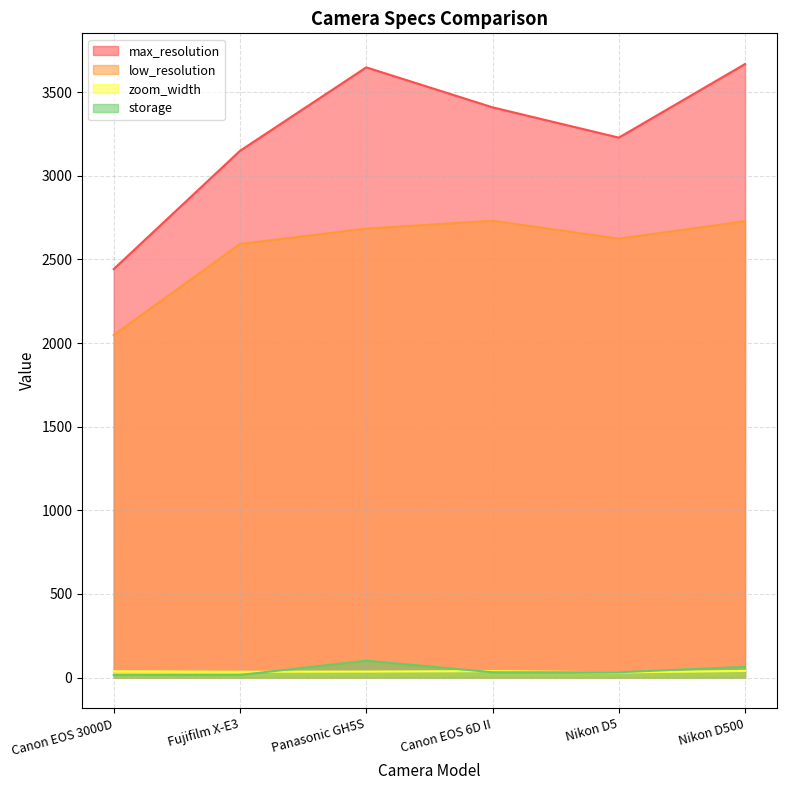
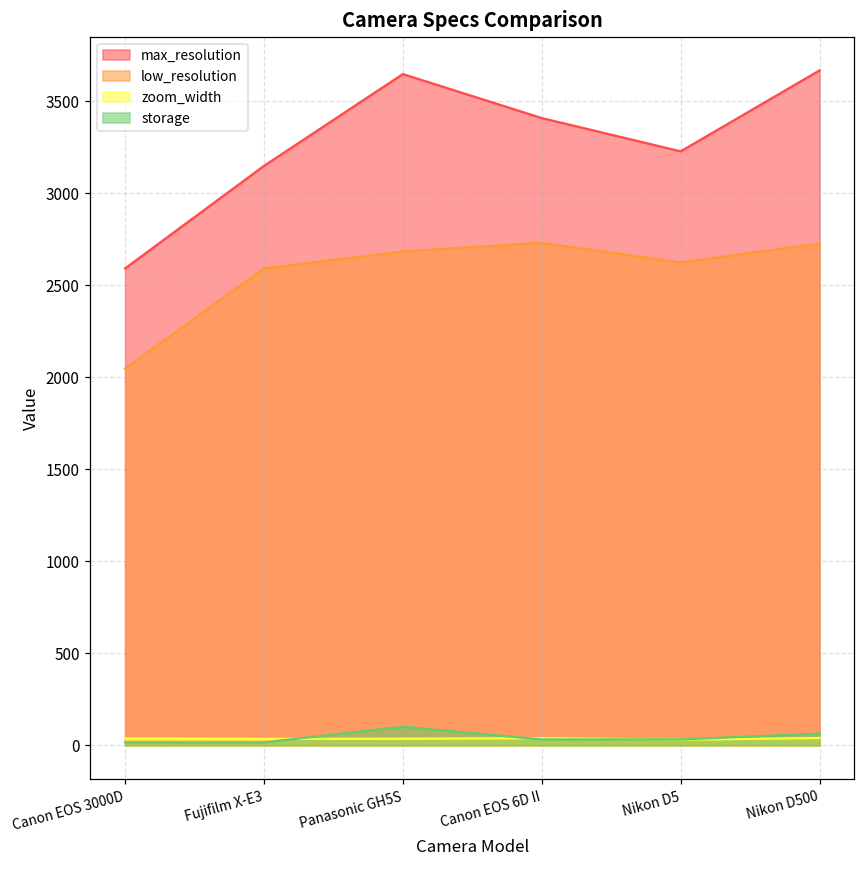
  {
    "max_resolution": {
-     "Canon EOS 3000D": 2440,
+     "Canon EOS 3000D": 2590,
      "Fujifilm X-E3": 3150,
      "Panasonic GH5S": 3650,
      "Canon EOS 6D II": 3410,
      "Nikon D5": 3230,
      "Nikon D500": 3670
    },
    "low_resolution": {
      "Canon EOS 3000D": 2050,
      "Fujifilm X-E3": 2590,
      "Panasonic GH5S": 2680,
      "Canon EOS 6D II": 2730,
      "Nikon D5": 2620,
      "Nikon D500": 2730
    },
    "zoom_width": {
      "Canon EOS 3000D": 40,
      "Fujifilm X-E3": 40,
      "Panasonic GH5S": 40,
      "Nikon D500": 40
    },
    "storage": {
      "Canon EOS 3000D": 20,
      "Fujifilm X-E3": 20,
      "Panasonic GH5S": 100,
      "Nikon D500": 60
    }
  }
